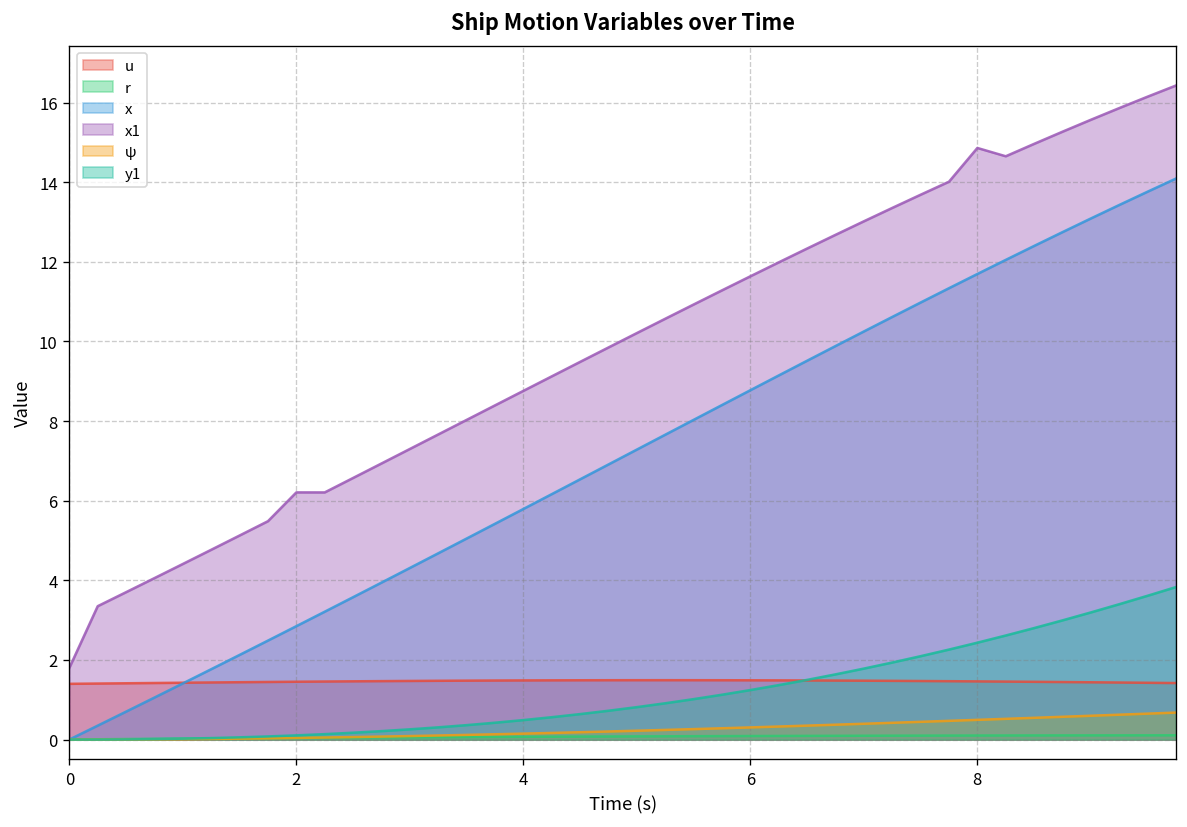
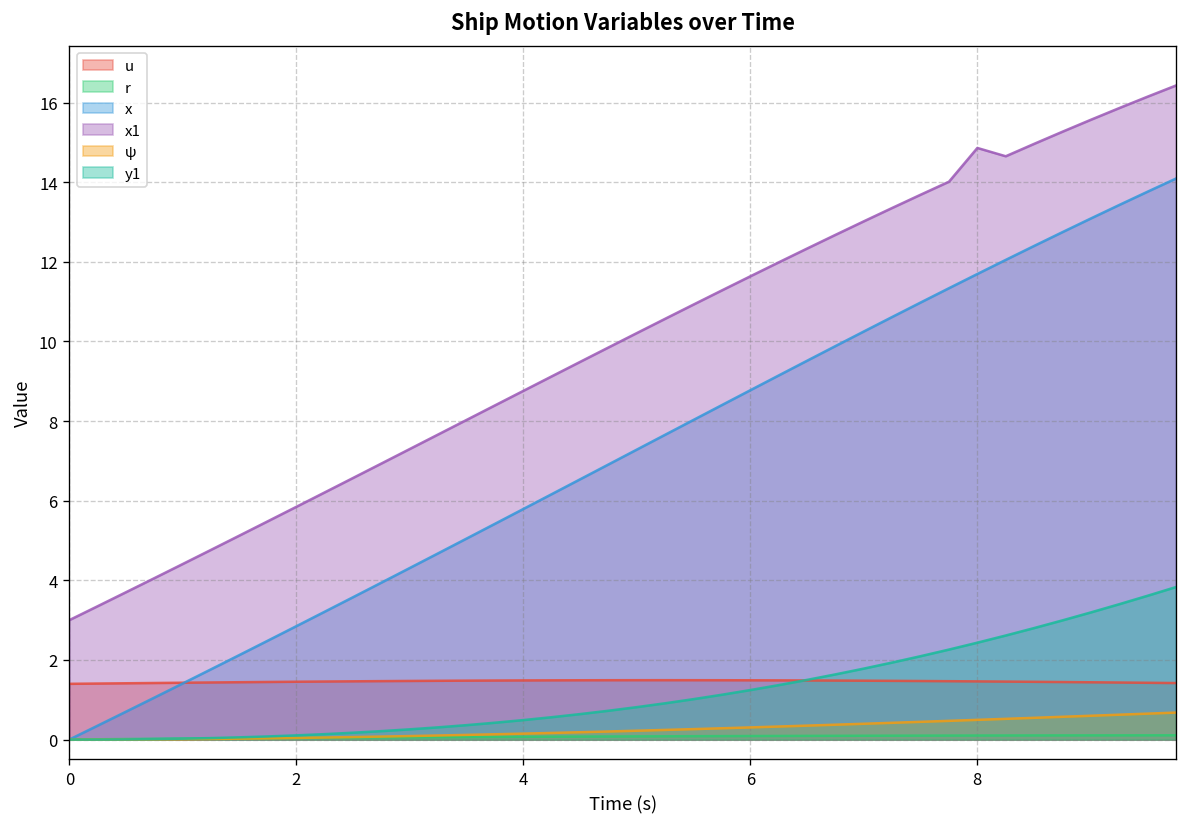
  {
    "x1": {
-     "0": 1.8,
-     "2": 6.2,
+     "0": 3.0,
+     "2": 5.8,
      "4": 8.8,
      "6": 11.6,
      "8": 14.9
    }
  }
